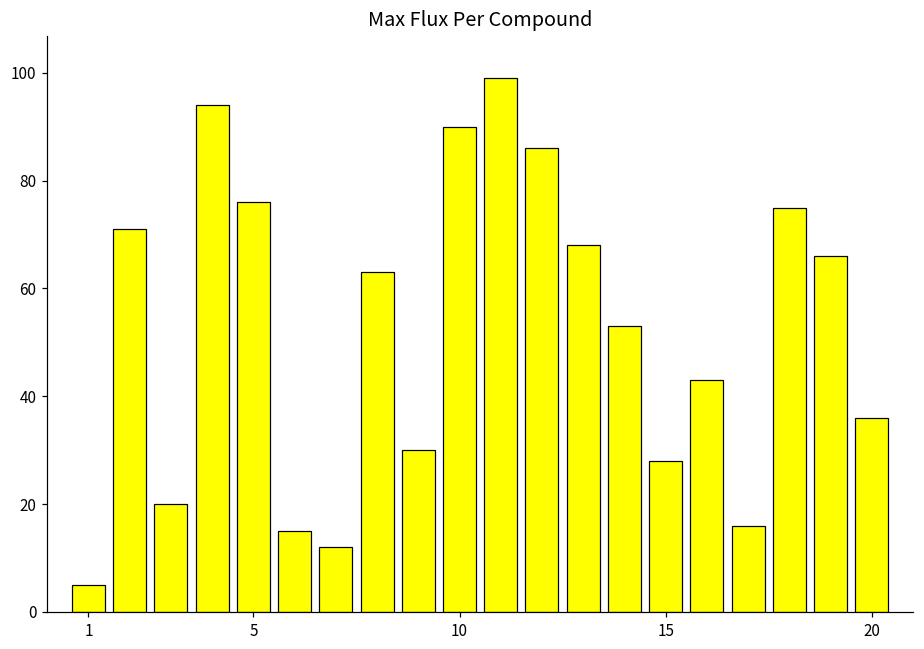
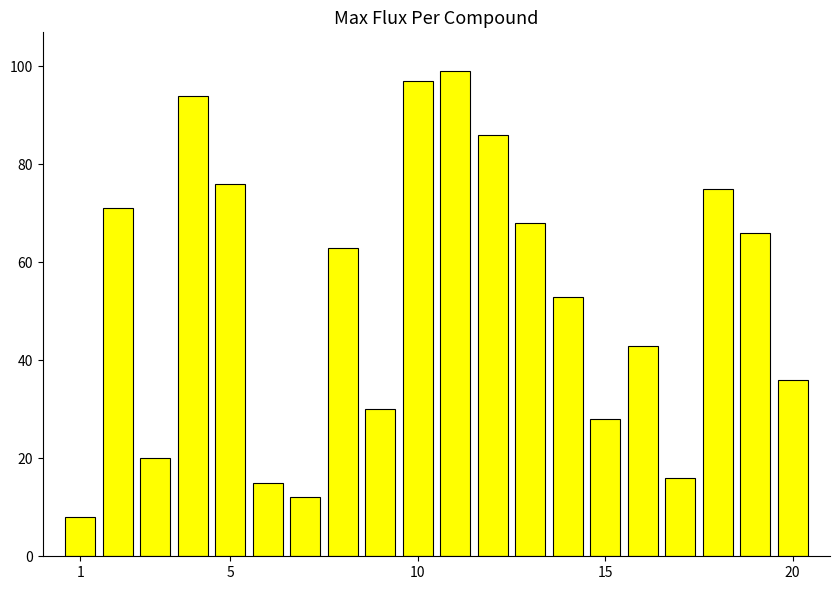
  {
-   "1": 5,
+   "1": 8,
    "5": 76,
-   "10": 90,
+   "10": 97,
    "15": 28,
    "20": 36
  }
